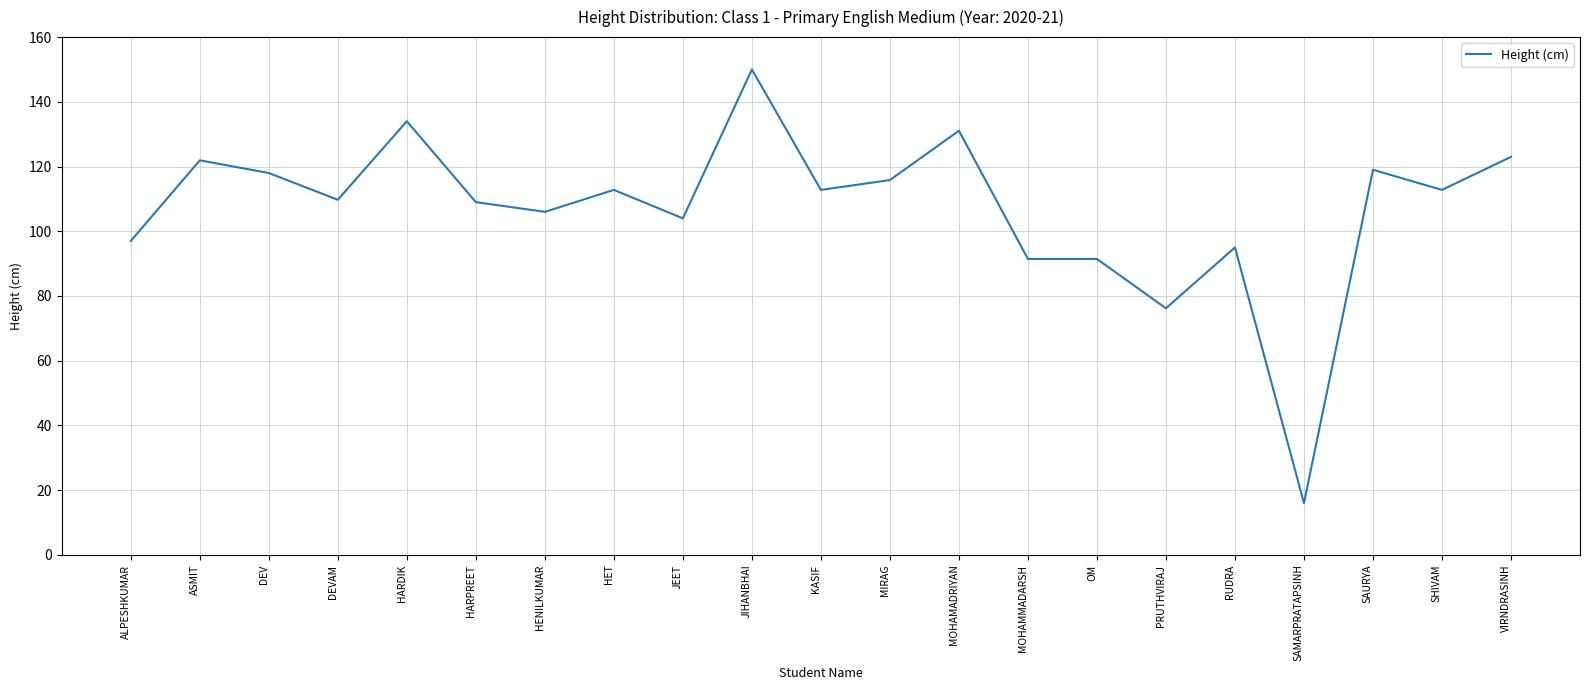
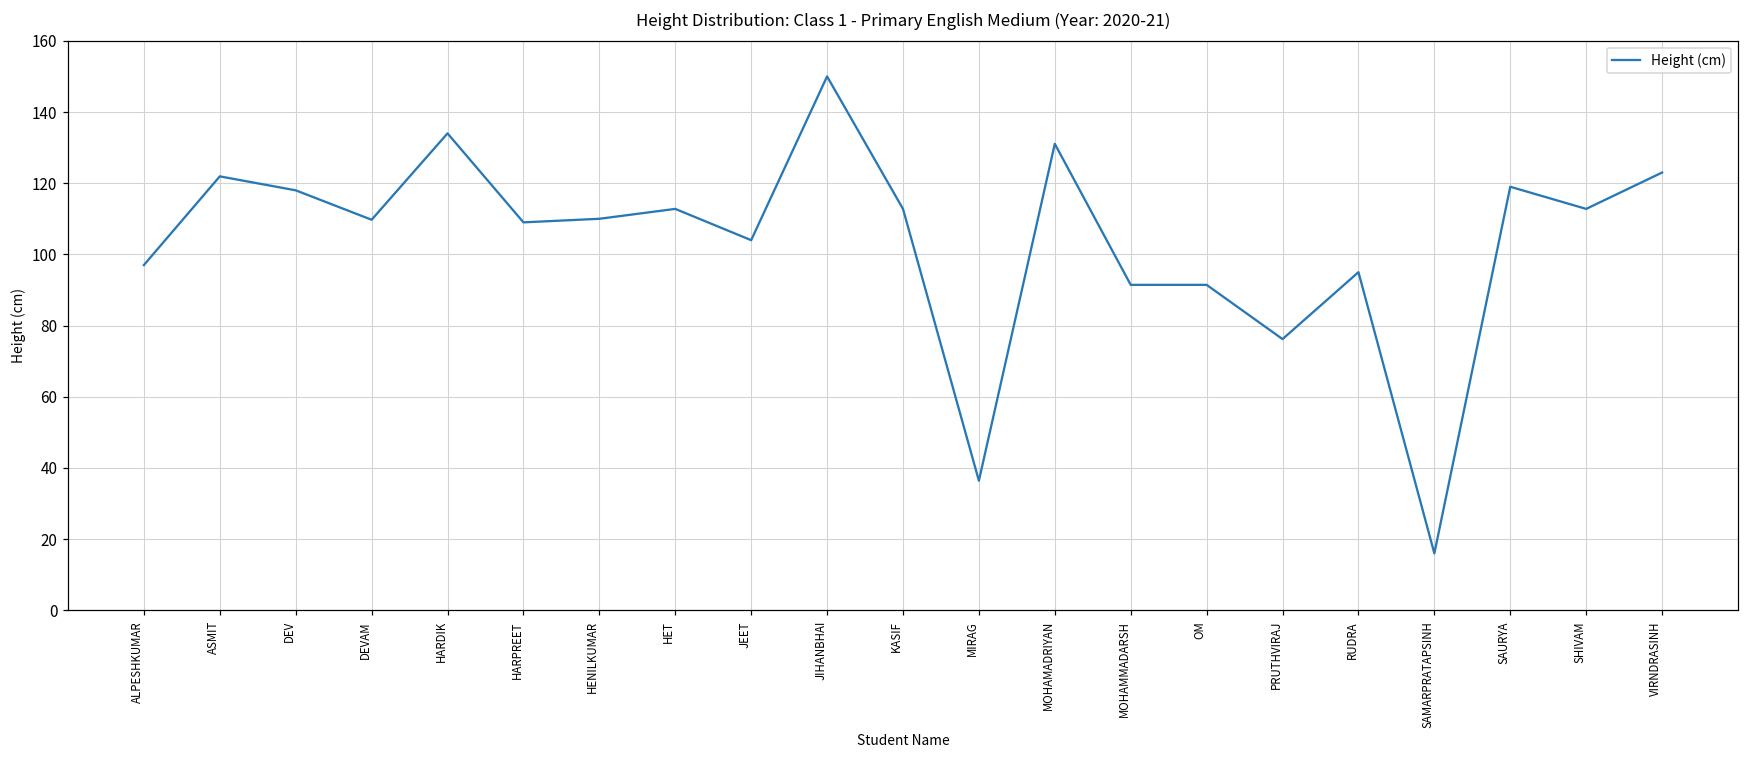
  {
    "ALPESHKUMAR": 97,
    "ASMIT": 122,
    "DEV": 118,
    "DEVAM": 110,
    "HARDIK": 134,
    "HARPREET": 109,
-   "HENILKUMAR": 106,
+   "HENILKUMAR": 110,
    "HET": 113,
    "JEET": 104,
    "JIHANBHAI": 150,
    "KASIF": 113,
-   "MIRAG": 116,
+   "MIRAG": 36,
    "MOHAMADRIYAN": 131,
    "MOHAMMADARSH": 91,
    "OM": 91,
    "PRUTHVIRAJ": 76,
    "RUDRA": 95,
    "SAMARPRATAPSINH": 16,
    "SAURYA": 119,
    "SHIVAM": 113,
    "VIRNDRASINH": 123
  }
